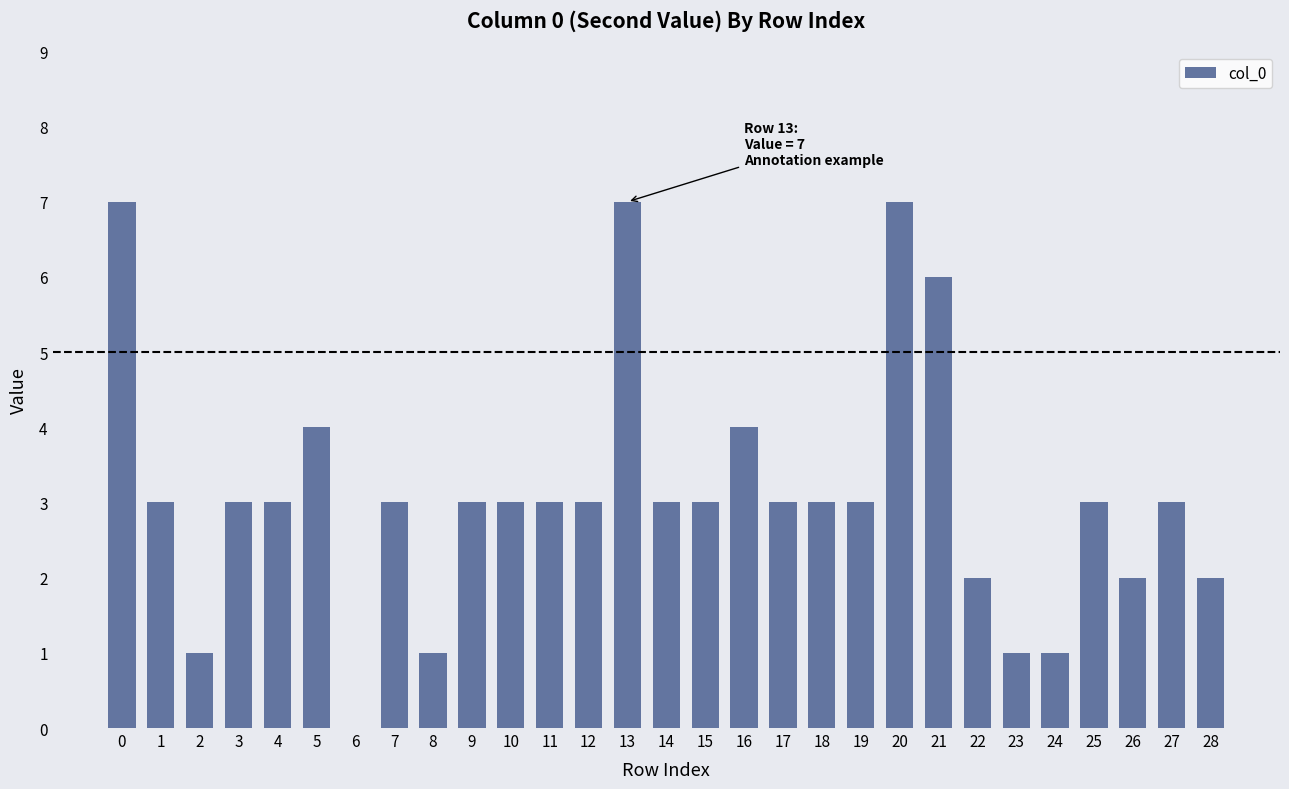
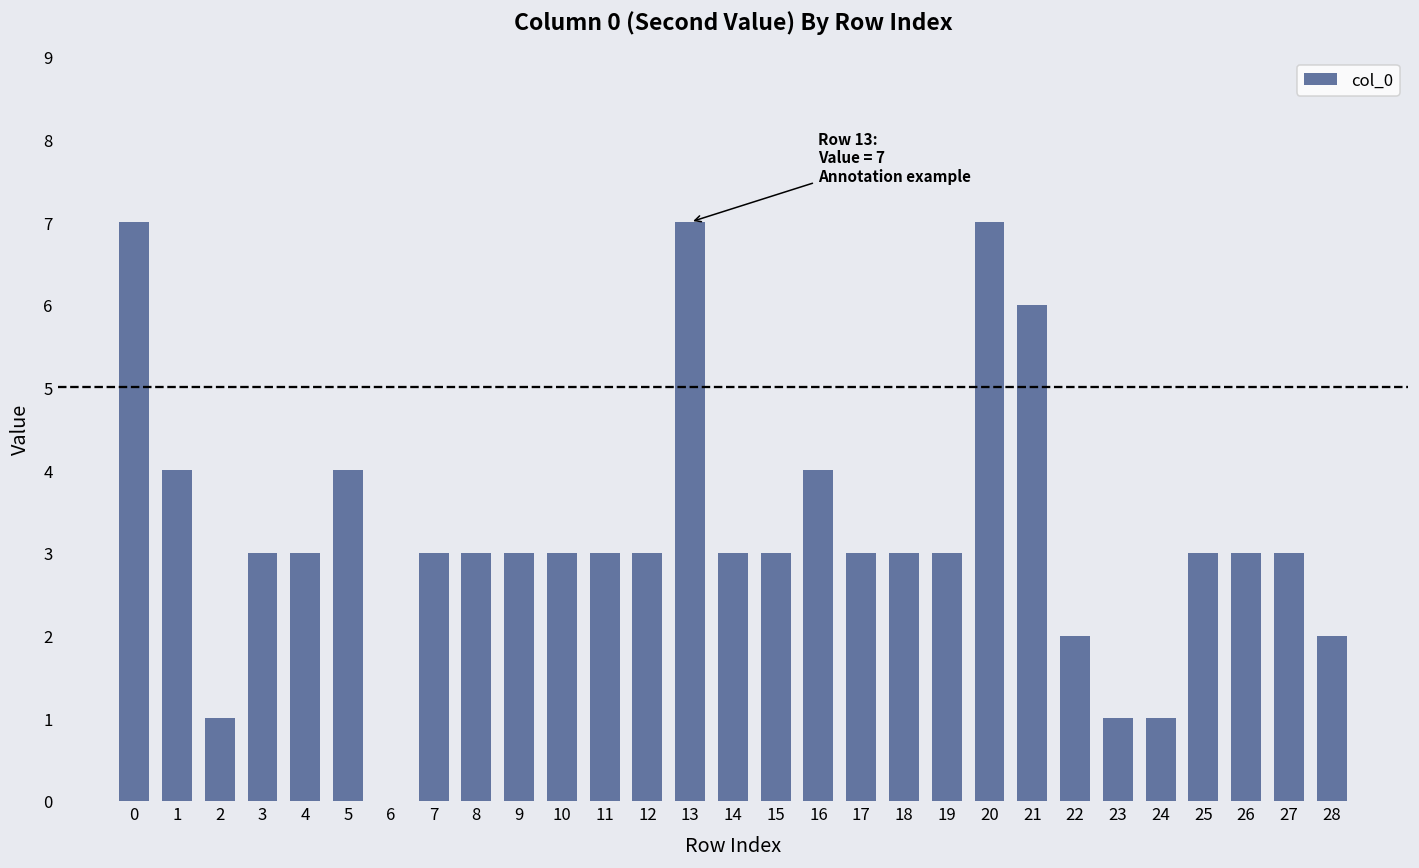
  {
    "0": 7,
-   "1": 3,
+   "1": 4,
    "2": 1,
    "3": 3,
    "4": 3,
    "5": 4,
    "6": 0,
    "7": 3,
-   "8": 1,
+   "8": 3,
    "9": 3,
    "10": 3,
    "11": 3,
    "12": 3,
    "14": 3,
    "15": 3,
    "16": 4,
    "17": 3,
    "18": 3,
    "19": 3,
    "20": 7,
    "21": 6,
    "22": 2,
    "23": 1,
    "24": 1,
    "25": 3,
-   "26": 2,
+   "26": 3,
    "27": 3,
    "28": 2
  }
